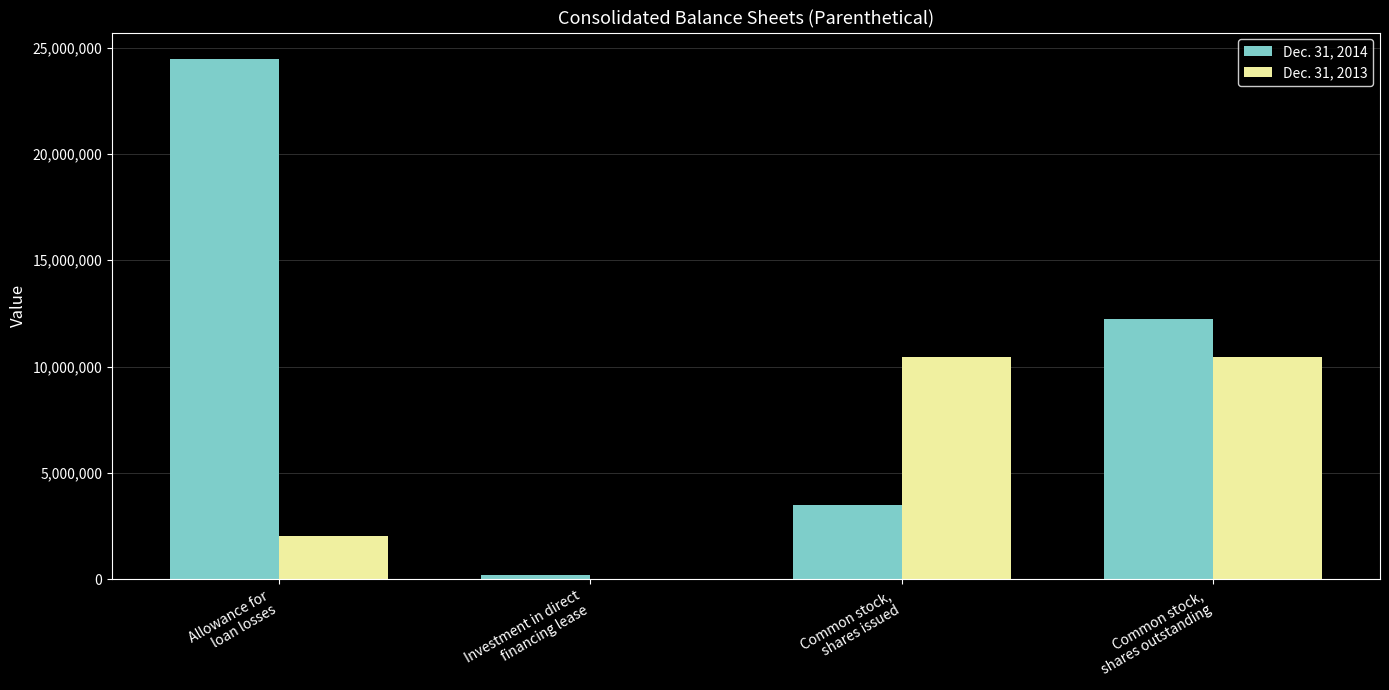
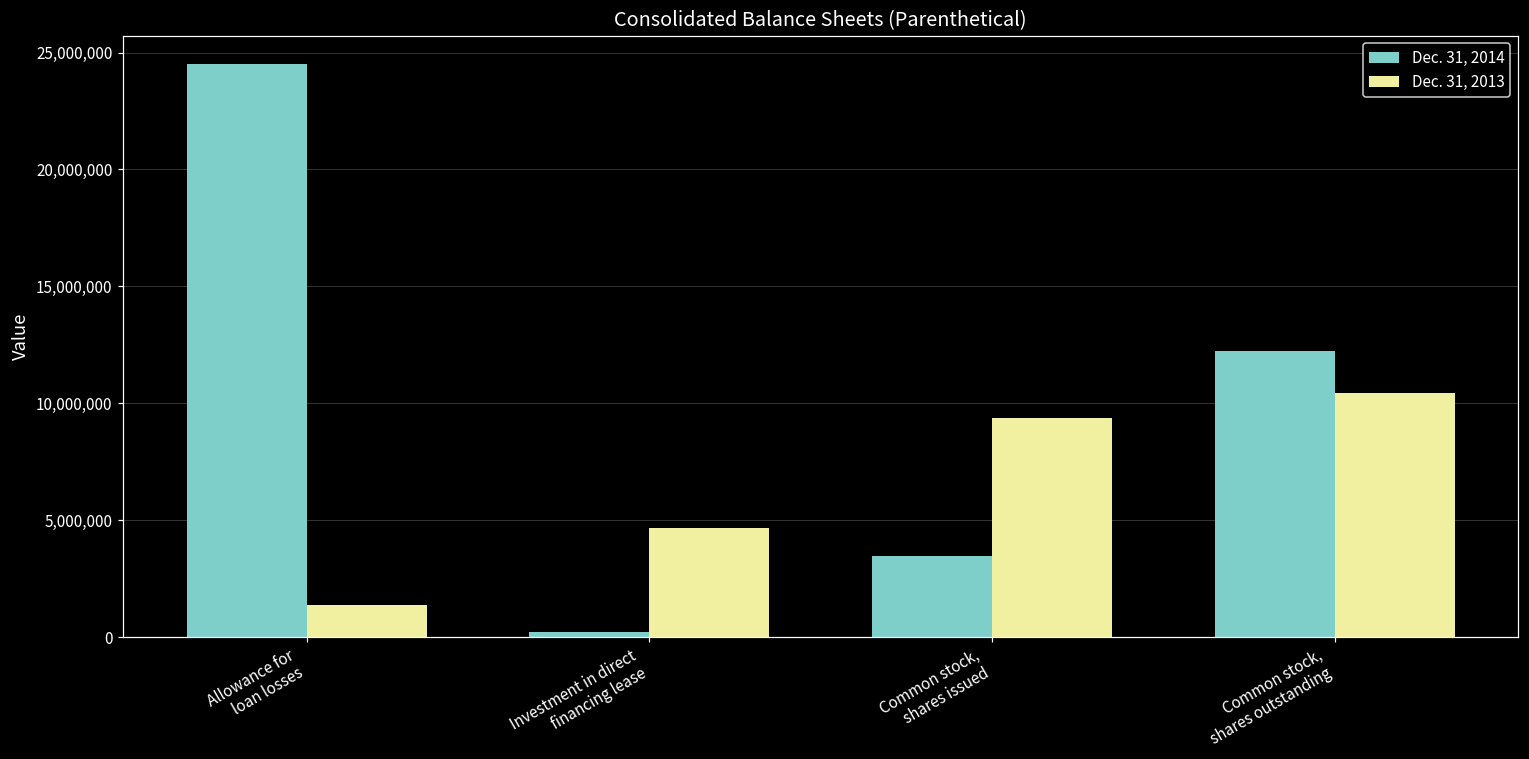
  {
    "Dec. 31, 2014": {
      "Allowance for loan losses": "24,500,000",
      "Investment in direct financing lease": "200,000",
      "Common stock, shares issued": "3,500,000",
      "Common stock, shares outstanding": "12,300,000"
    },
    "Dec. 31, 2013": {
-     "Allowance for loan losses": "2,100,000",
-     "Investment in direct financing lease": "0",
-     "Common stock, shares issued": "10,400,000",
+     "Allowance for loan losses": "1,400,000",
+     "Investment in direct financing lease": "4,700,000",
+     "Common stock, shares issued": "9,400,000",
      "Common stock, shares outstanding": "10,400,000"
    }
  }
